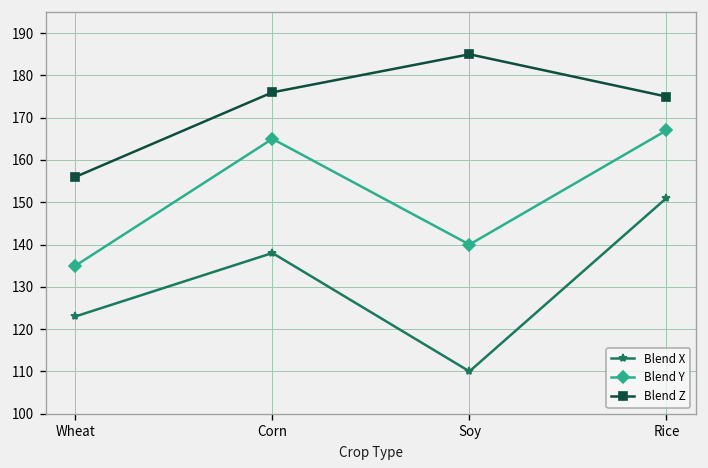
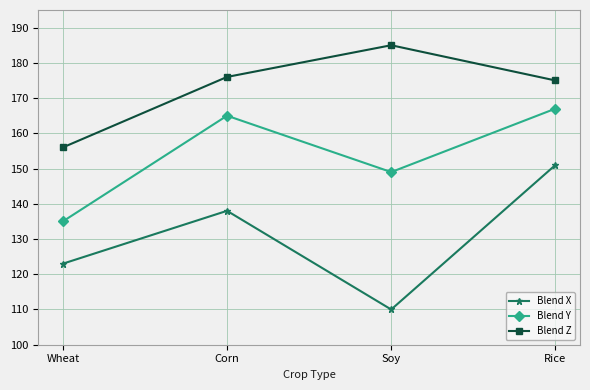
  {
    "Blend Y": {
      "Wheat": 135,
      "Corn": 165,
-     "Soy": 140,
+     "Soy": 149,
      "Rice": 167
    }
  }
